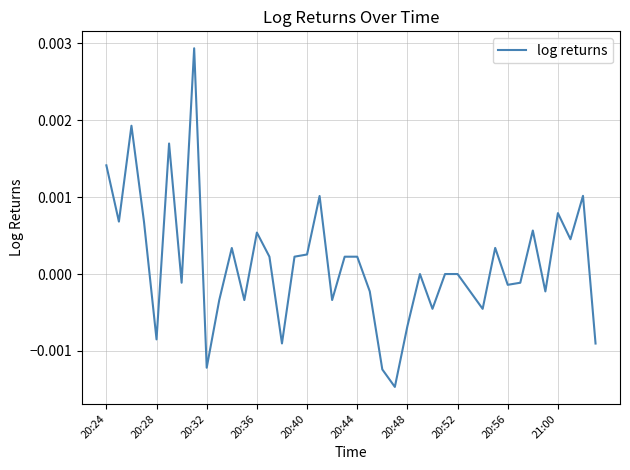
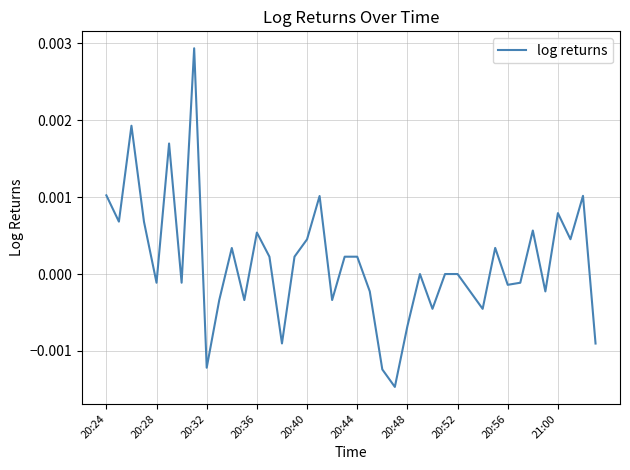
  {
-   "20:24": 0.0014,
-   "20:28": -0.0008,
+   "20:24": 0.0010,
+   "20:28": -0.0001,
    "20:32": -0.0012,
    "20:36": 0.0005,
-   "20:40": 0.0003,
+   "20:40": 0.0005,
    "20:44": 0.0002,
    "20:48": -0.0007,
    "20:52": 0.0000,
    "20:56": -0.0001,
    "21:00": 0.0008
  }
